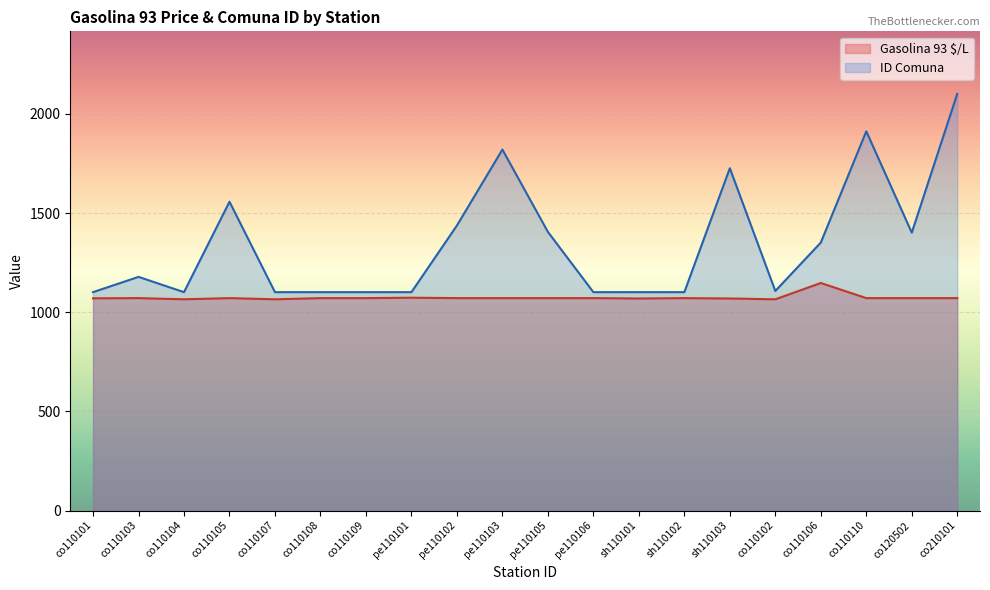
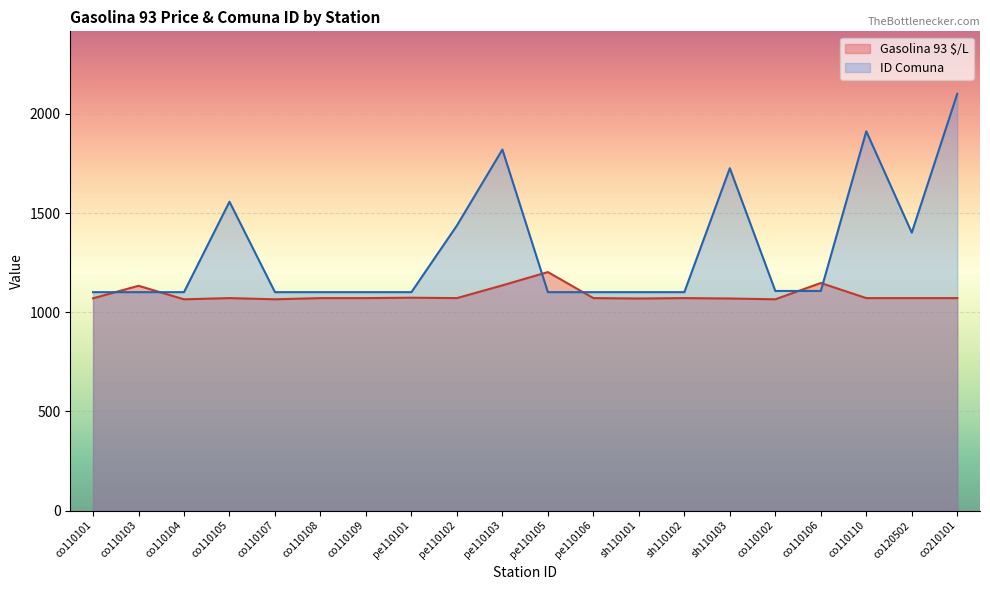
  {
    "Gasolina 93 $/L": {
      "co110101": 1070,
-     "co110103": 1070,
+     "co110103": 1130,
      "co110104": 1070,
      "co110105": 1070,
      "co110107": 1070,
      "co110108": 1070,
      "co110109": 1070,
      "pe110101": 1070,
      "pe110102": 1070,
-     "pe110103": 1070,
-     "pe110105": 1070,
+     "pe110103": 1140,
+     "pe110105": 1200,
      "pe110106": 1070,
      "sh110101": 1070,
      "sh110102": 1070,
      "sh110103": 1070,
      "co110102": 1070,
      "co110106": 1150,
      "co110110": 1070,
      "co120502": 1070,
      "co210101": 1070
    },
    "ID Comuna": {
      "co110101": 1100,
-     "co110103": 1180,
+     "co110103": 1100,
      "co110104": 1100,
      "co110105": 1560,
      "co110107": 1100,
      "co110108": 1100,
      "co110109": 1100,
      "pe110101": 1100,
      "pe110102": 1440,
      "pe110103": 1820,
-     "pe110105": 1410,
+     "pe110105": 1100,
      "pe110106": 1100,
      "sh110101": 1100,
      "sh110102": 1100,
      "sh110103": 1730,
      "co110102": 1110,
-     "co110106": 1350,
+     "co110106": 1110,
      "co110110": 1910,
      "co120502": 1400,
      "co210101": 2100
    }
  }
